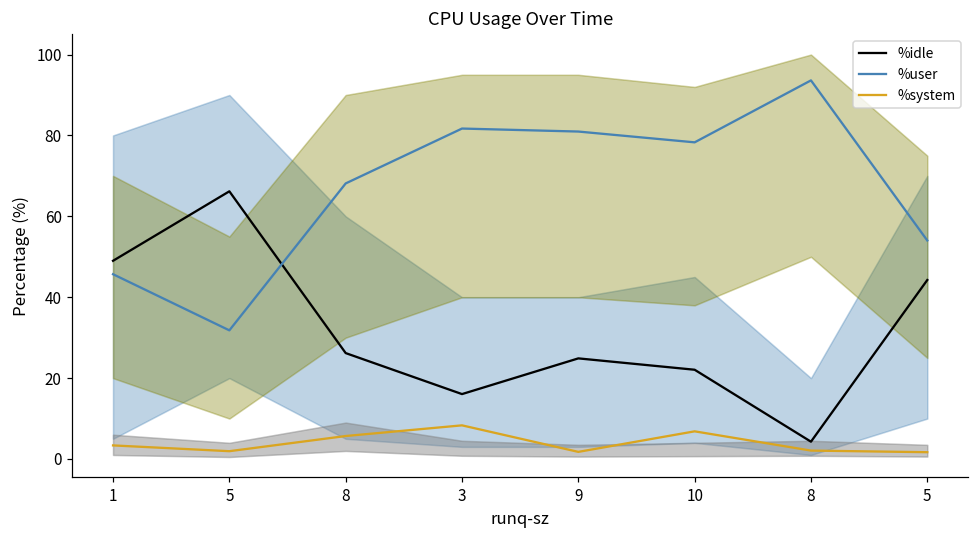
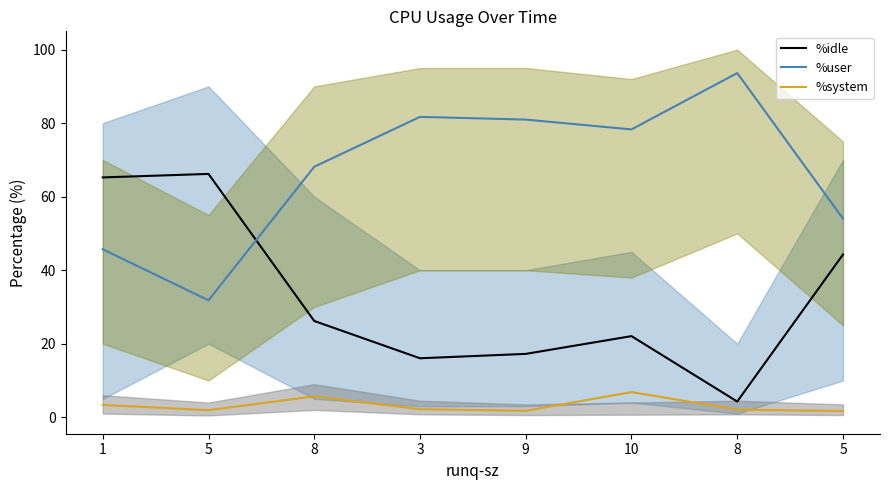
  {
    "%idle": {
-     "1": 49,
+     "1": 65,
      "3": 16,
-     "9": 25,
+     "9": 17,
      "10": 22
    },
    "%system": {
      "1": 3,
-     "3": 8,
+     "3": 2,
      "9": 2,
      "10": 7
    }
  }
